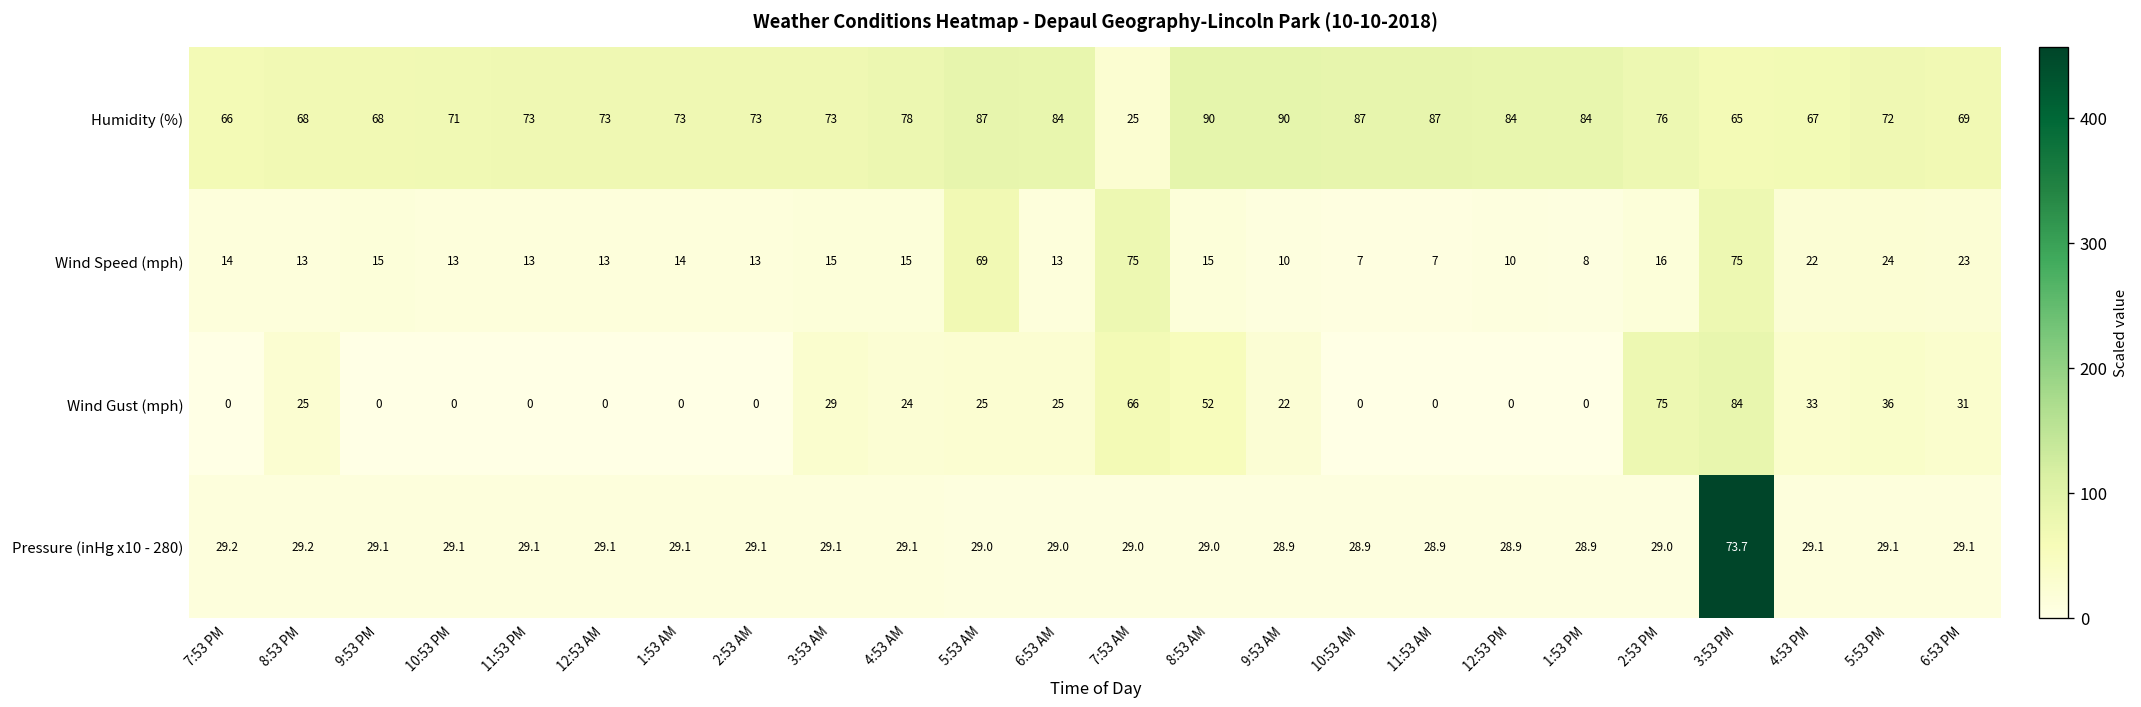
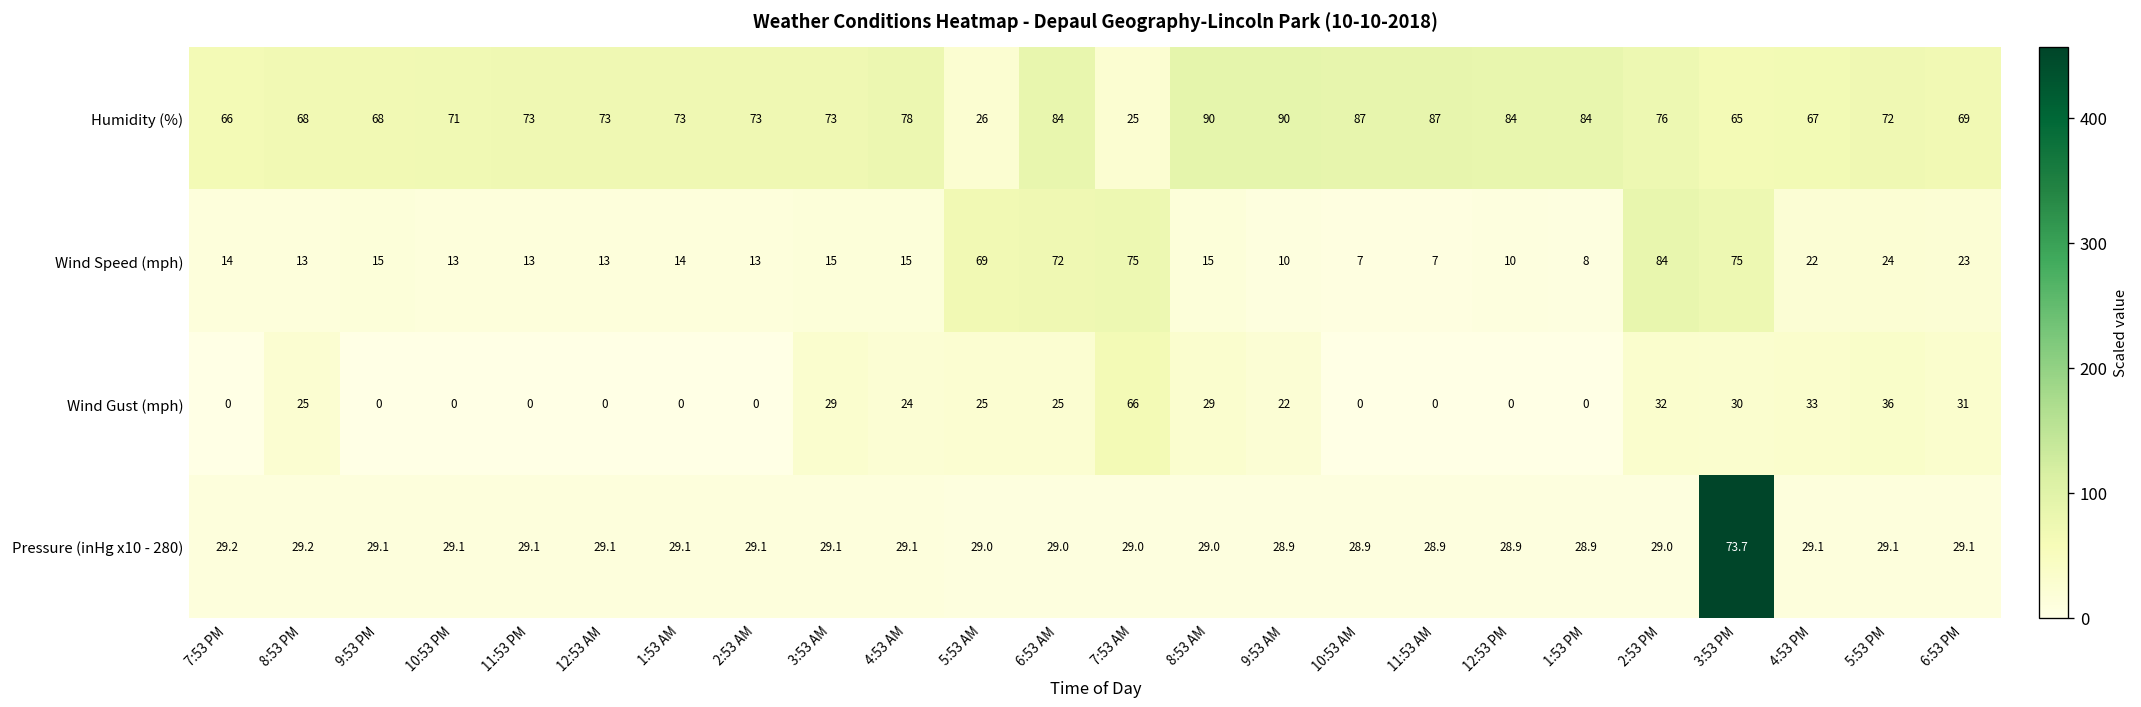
  {
    "Humidity (%)": {
      "7:53 PM": 66,
      "8:53 PM": 68,
      "9:53 PM": 68,
      "10:53 PM": 71,
      "11:53 PM": 73,
      "12:53 AM": 73,
      "1:53 AM": 73,
      "2:53 AM": 73,
      "3:53 AM": 73,
      "4:53 AM": 78,
-     "5:53 AM": 87,
+     "5:53 AM": 26,
      "6:53 AM": 84,
      "7:53 AM": 25,
      "8:53 AM": 90,
      "9:53 AM": 90,
      "10:53 AM": 87,
      "11:53 AM": 87,
      "12:53 PM": 84,
      "1:53 PM": 84,
      "2:53 PM": 76,
      "3:53 PM": 65,
      "4:53 PM": 67,
      "5:53 PM": 72,
      "6:53 PM": 69
    },
    "Wind Speed (mph)": {
      "7:53 PM": 14,
      "8:53 PM": 13,
      "9:53 PM": 15,
      "10:53 PM": 13,
      "11:53 PM": 13,
      "12:53 AM": 13,
      "1:53 AM": 14,
      "2:53 AM": 13,
      "3:53 AM": 15,
      "4:53 AM": 15,
      "5:53 AM": 69,
-     "6:53 AM": 13,
+     "6:53 AM": 72,
      "7:53 AM": 75,
      "8:53 AM": 15,
      "9:53 AM": 10,
      "10:53 AM": 7,
      "11:53 AM": 7,
      "12:53 PM": 10,
      "1:53 PM": 8,
-     "2:53 PM": 16,
+     "2:53 PM": 84,
      "3:53 PM": 75,
      "4:53 PM": 22,
      "5:53 PM": 24,
      "6:53 PM": 23
    },
    "Wind Gust (mph)": {
      "7:53 PM": 0,
      "8:53 PM": 25,
      "9:53 PM": 0,
      "10:53 PM": 0,
      "11:53 PM": 0,
      "12:53 AM": 0,
      "1:53 AM": 0,
      "2:53 AM": 0,
      "3:53 AM": 29,
      "4:53 AM": 24,
      "5:53 AM": 25,
      "6:53 AM": 25,
      "7:53 AM": 66,
-     "8:53 AM": 52,
+     "8:53 AM": 29,
      "9:53 AM": 22,
      "10:53 AM": 0,
      "11:53 AM": 0,
      "12:53 PM": 0,
      "1:53 PM": 0,
-     "2:53 PM": 75,
-     "3:53 PM": 84,
+     "2:53 PM": 32,
+     "3:53 PM": 30,
      "4:53 PM": 33,
      "5:53 PM": 36,
      "6:53 PM": 31
    },
    "Pressure (inHg x10 - 280)": {
      "7:53 PM": 29.2,
      "8:53 PM": 29.2,
      "9:53 PM": 29.1,
      "10:53 PM": 29.1,
      "11:53 PM": 29.1,
      "12:53 AM": 29.1,
      "1:53 AM": 29.1,
      "2:53 AM": 29.1,
      "3:53 AM": 29.1,
      "4:53 AM": 29.1,
      "5:53 AM": 29.0,
      "6:53 AM": 29.0,
      "7:53 AM": 29.0,
      "8:53 AM": 29.0,
      "9:53 AM": 28.9,
      "10:53 AM": 28.9,
      "11:53 AM": 28.9,
      "12:53 PM": 28.9,
      "1:53 PM": 28.9,
      "2:53 PM": 29.0,
      "3:53 PM": 73.7,
      "4:53 PM": 29.1,
      "5:53 PM": 29.1,
      "6:53 PM": 29.1
    }
  }
